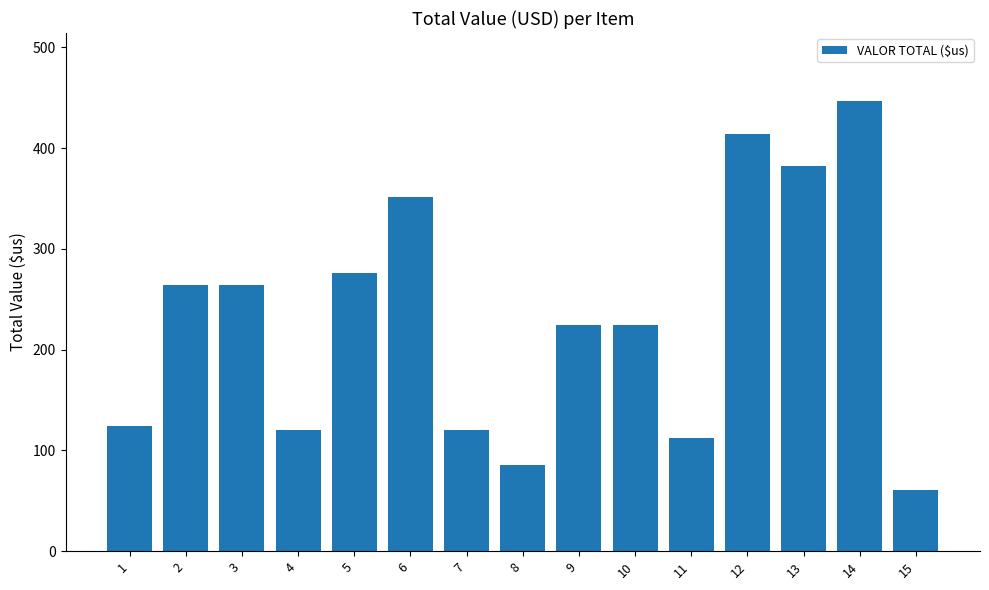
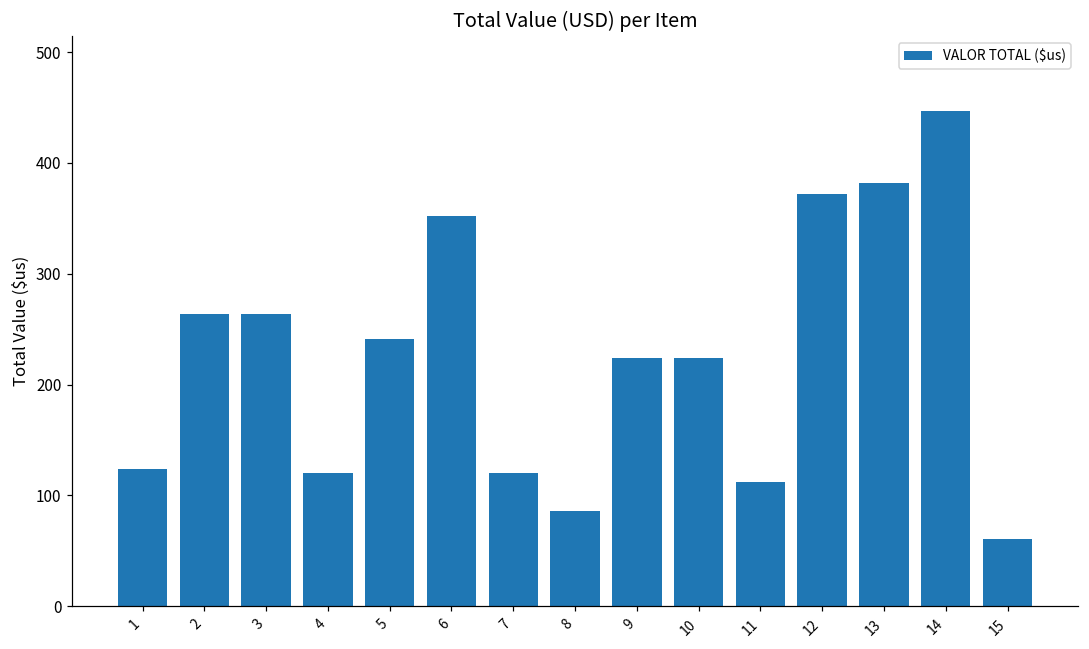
  {
    "1": 124,
    "2": 264,
    "3": 264,
    "4": 121,
-   "5": 276,
+   "5": 241,
    "6": 352,
    "7": 121,
    "8": 86,
    "9": 224,
    "10": 224,
    "11": 112,
-   "12": 414,
+   "12": 372,
    "13": 382,
    "14": 447,
    "15": 60
  }
